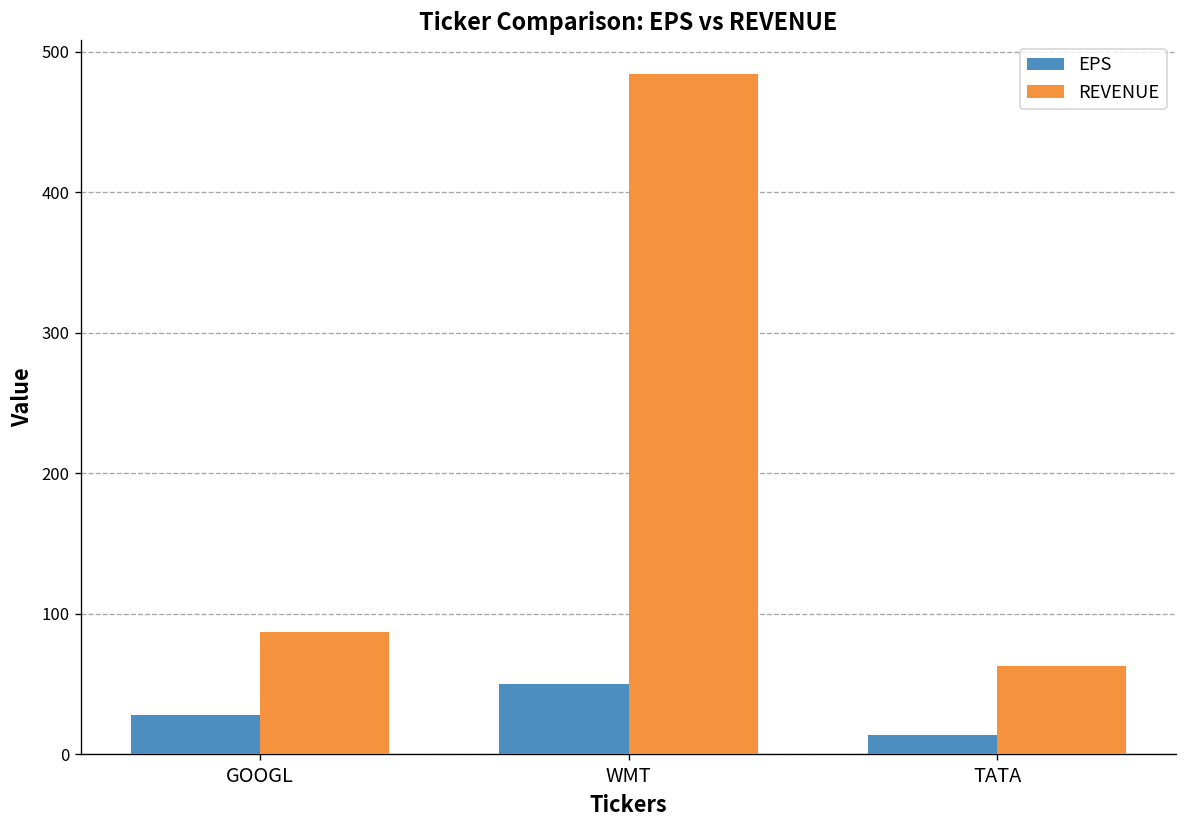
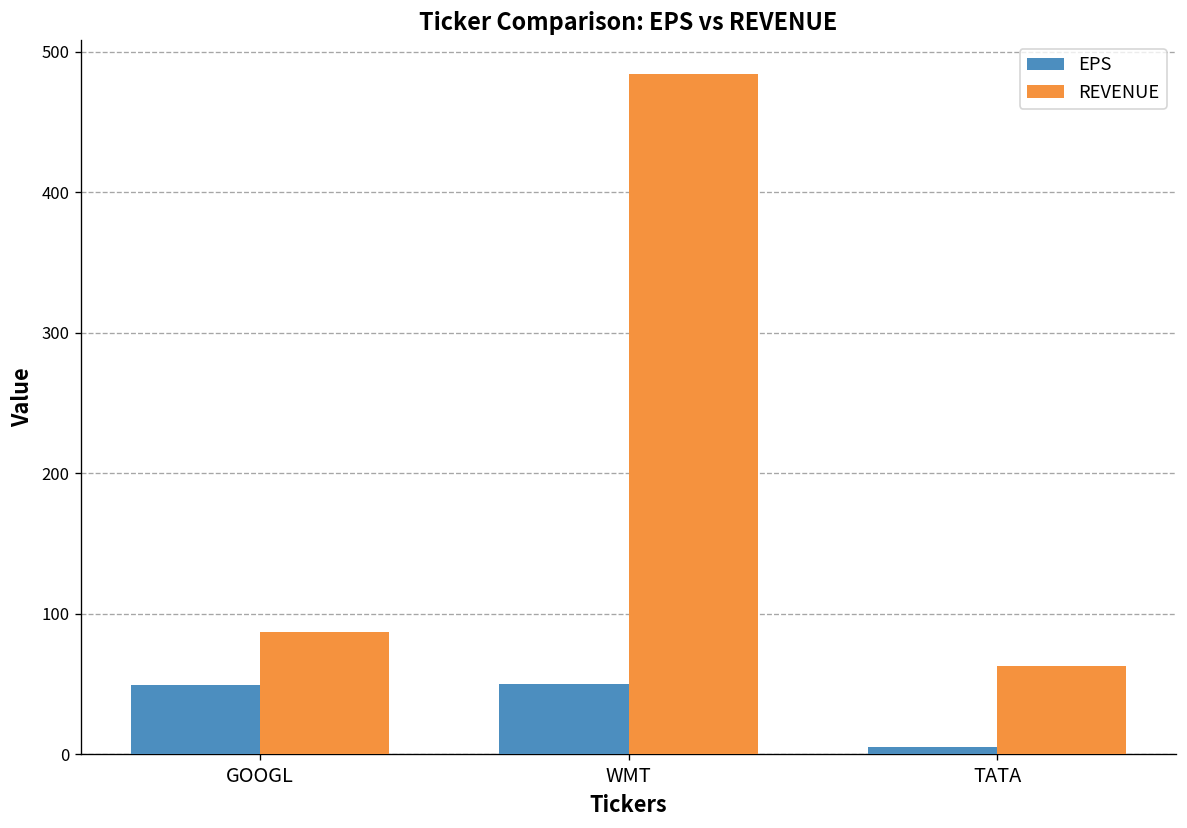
  {
    "EPS": {
-     "GOOGL": 28,
+     "GOOGL": 49,
      "WMT": 50,
-     "TATA": 14
+     "TATA": 6
    },
    "REVENUE": {
      "GOOGL": 87,
      "WMT": 484,
      "TATA": 63
    }
  }
